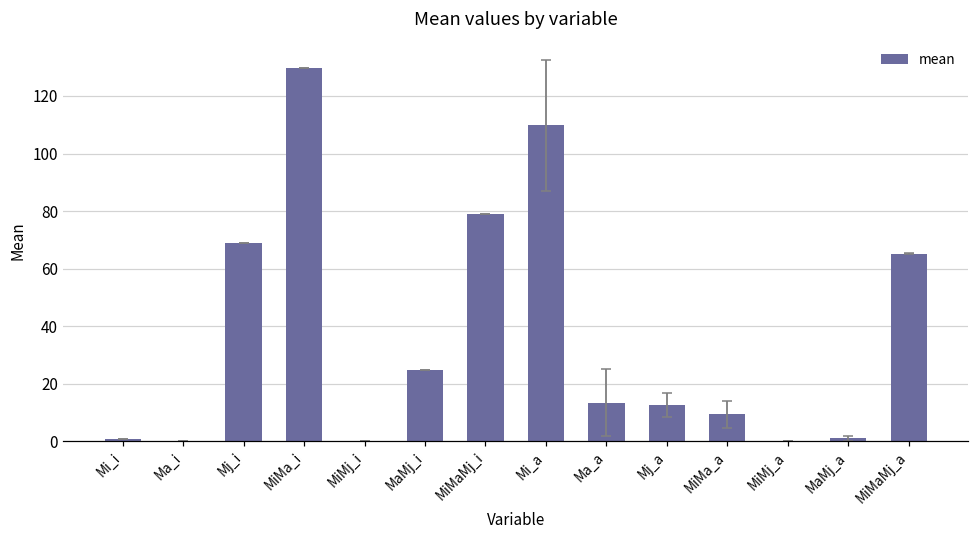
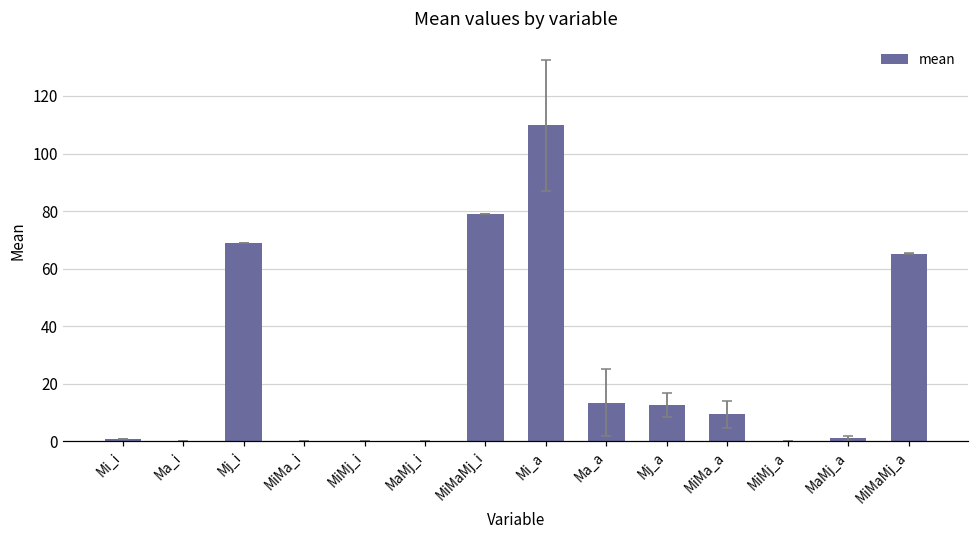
  {
    "mean": {
      "Mj_i": 69,
-     "MiMa_i": 130,
-     "MaMj_i": 25,
+     "MiMa_i": 0,
+     "MaMj_i": 0,
      "MiMaMj_i": 79,
      "Mi_a": 110,
      "Ma_a": 13,
      "Mj_a": 12,
      "MiMa_a": 9,
      "MiMaMj_a": 65
    }
  }
